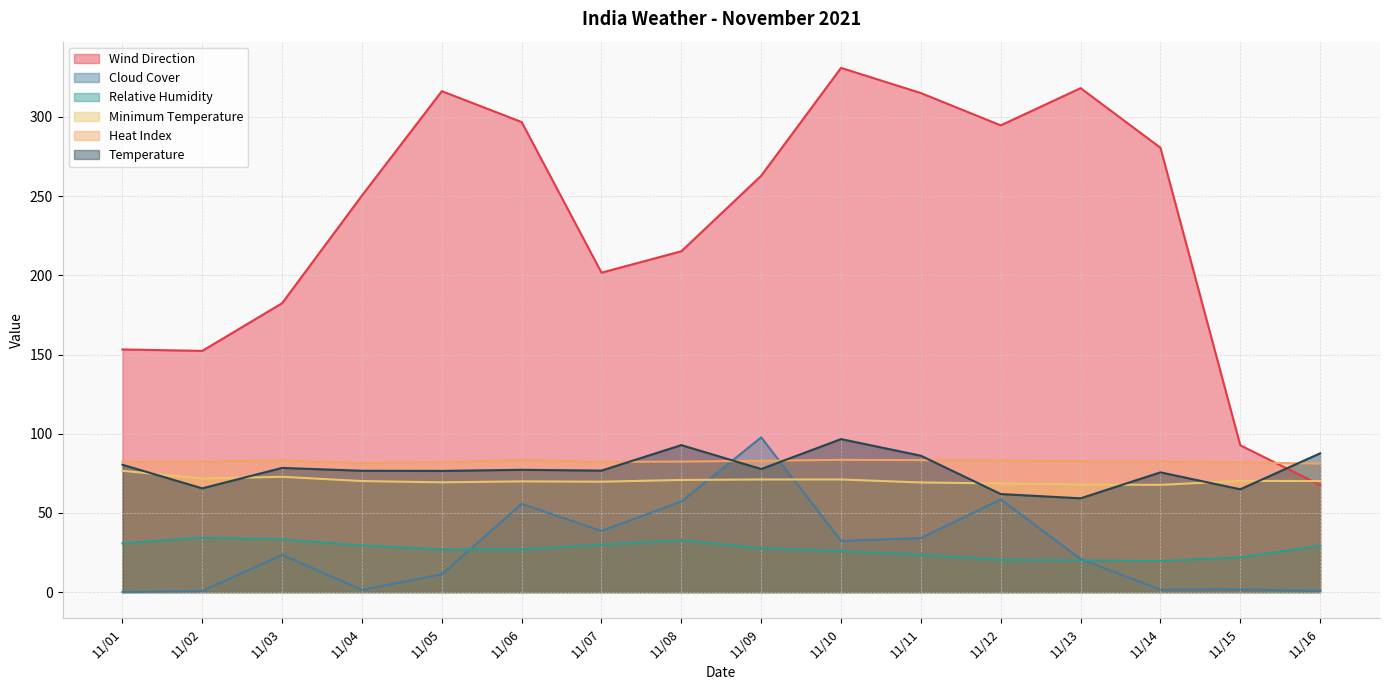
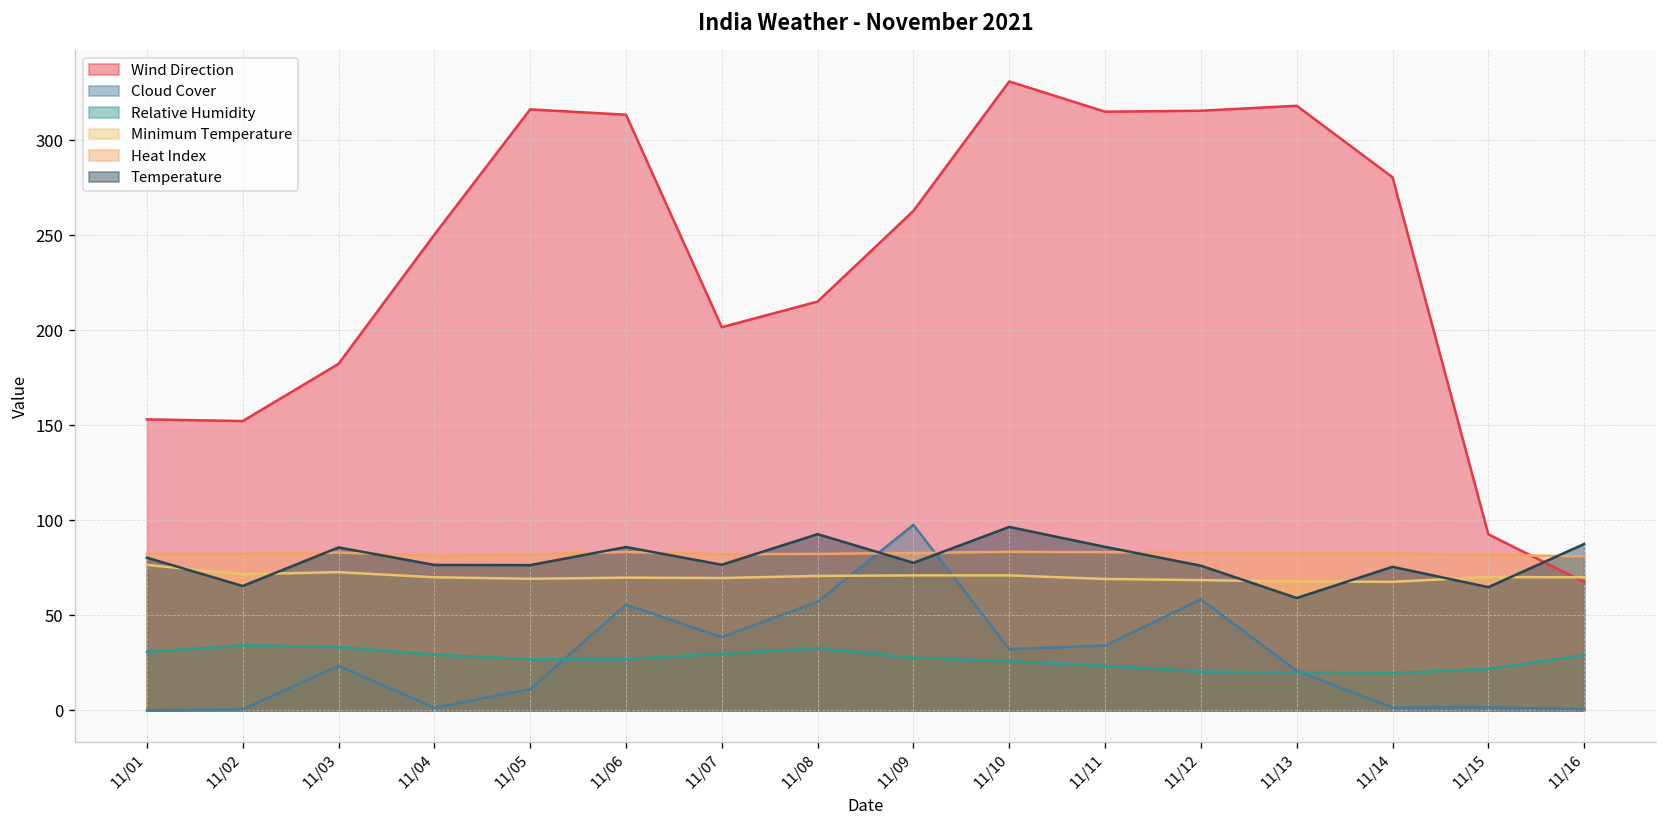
  {
    "Wind Direction": {
      "11/01": 153,
      "11/02": 152,
      "11/03": 182,
      "11/04": 250,
      "11/05": 316,
-     "11/06": 297,
+     "11/06": 314,
      "11/07": 202,
      "11/08": 215,
      "11/09": 263,
      "11/10": 331,
      "11/11": 315,
-     "11/12": 295,
+     "11/12": 316,
      "11/13": 318,
      "11/14": 281,
      "11/15": 93,
      "11/16": 68
    },
    "Temperature": {
      "11/01": 80,
      "11/02": 66,
-     "11/03": 78,
+     "11/03": 86,
      "11/04": 77,
      "11/05": 77,
-     "11/06": 77,
+     "11/06": 86,
      "11/07": 77,
      "11/08": 93,
      "11/09": 78,
      "11/10": 97,
      "11/11": 86,
-     "11/12": 62,
+     "11/12": 76,
      "11/13": 59,
      "11/14": 76,
      "11/15": 65,
      "11/16": 88
    }
  }
